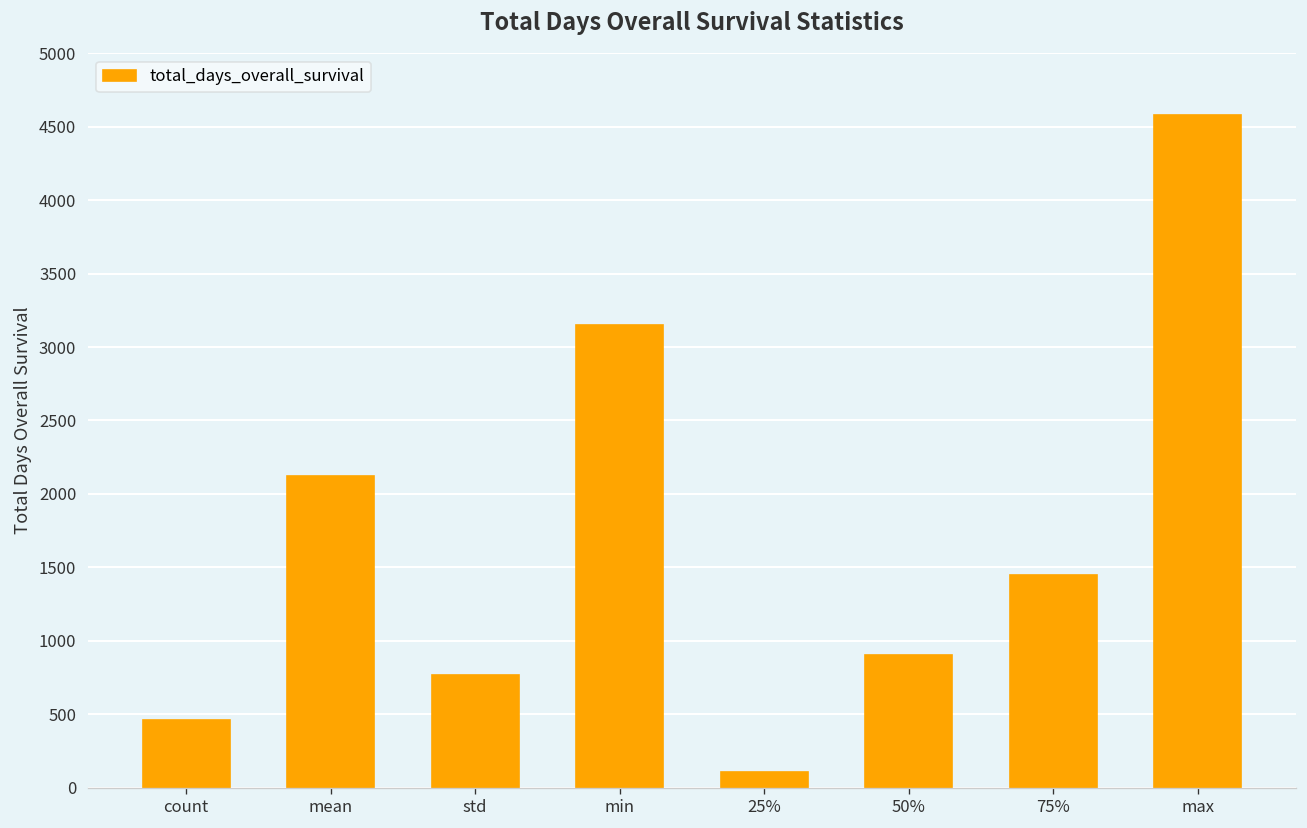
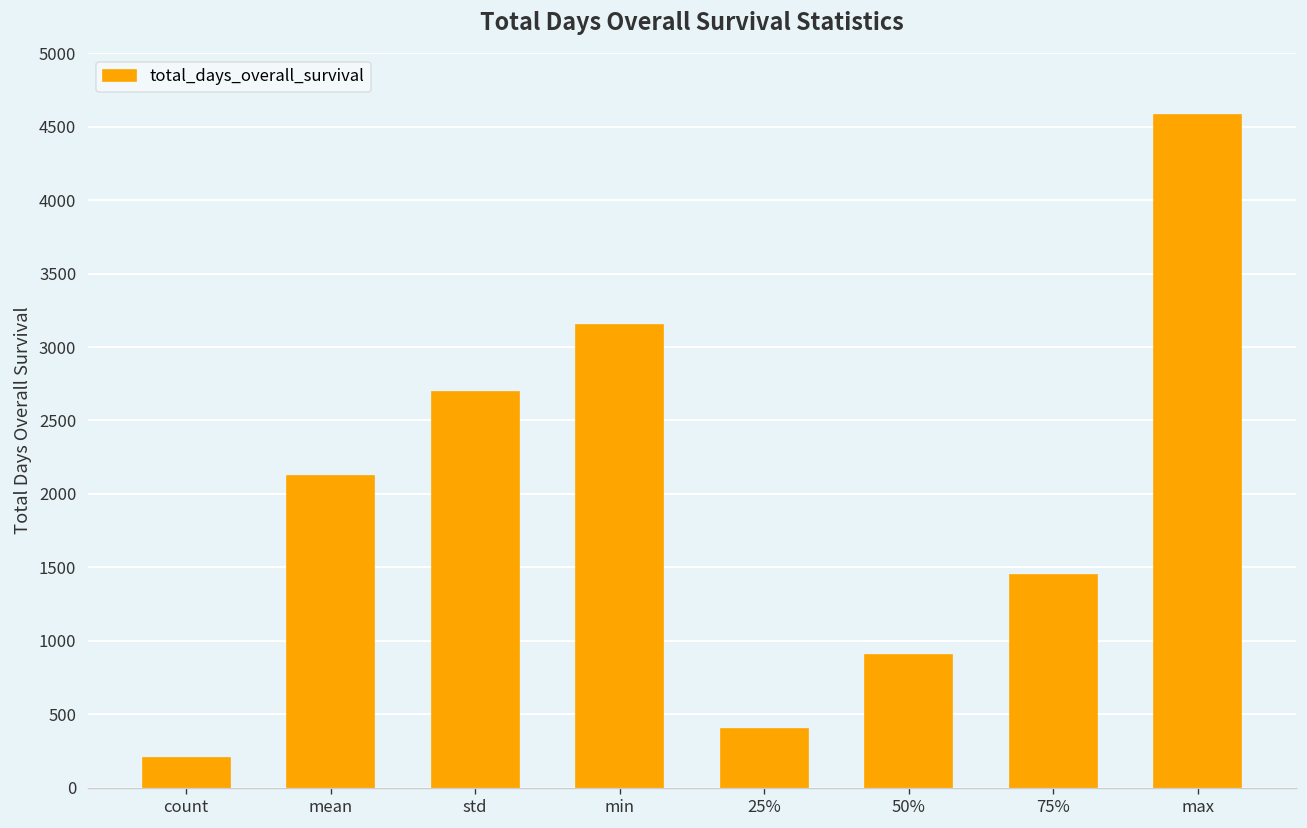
  {
-   "count": 460,
+   "count": 200,
    "mean": 2120,
-   "std": 770,
+   "std": 2700,
    "min": 3150,
-   "25%": 110,
+   "25%": 400,
    "50%": 900,
    "75%": 1450,
    "max": 4580
  }
